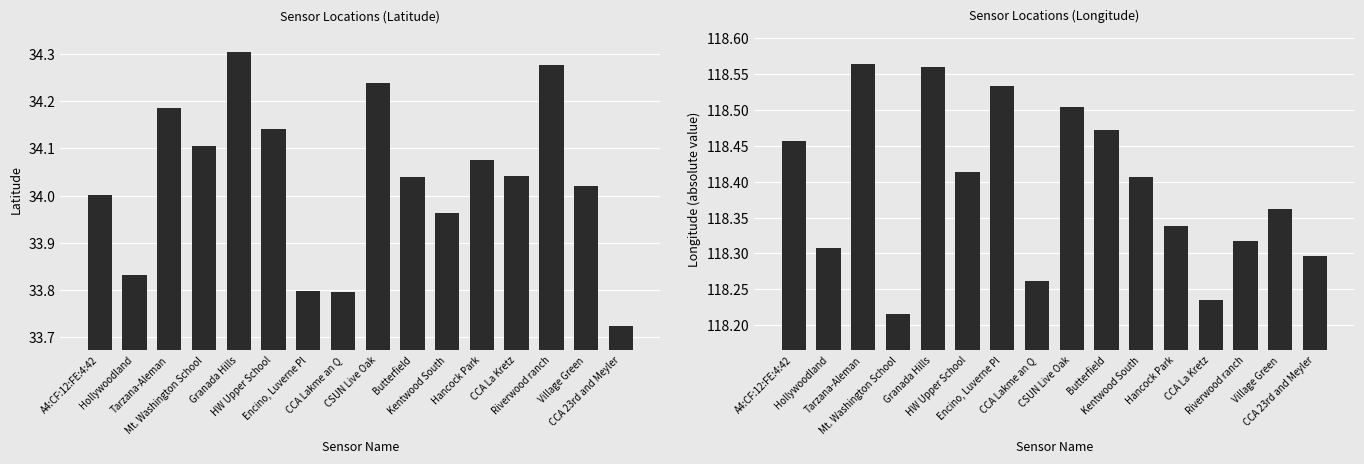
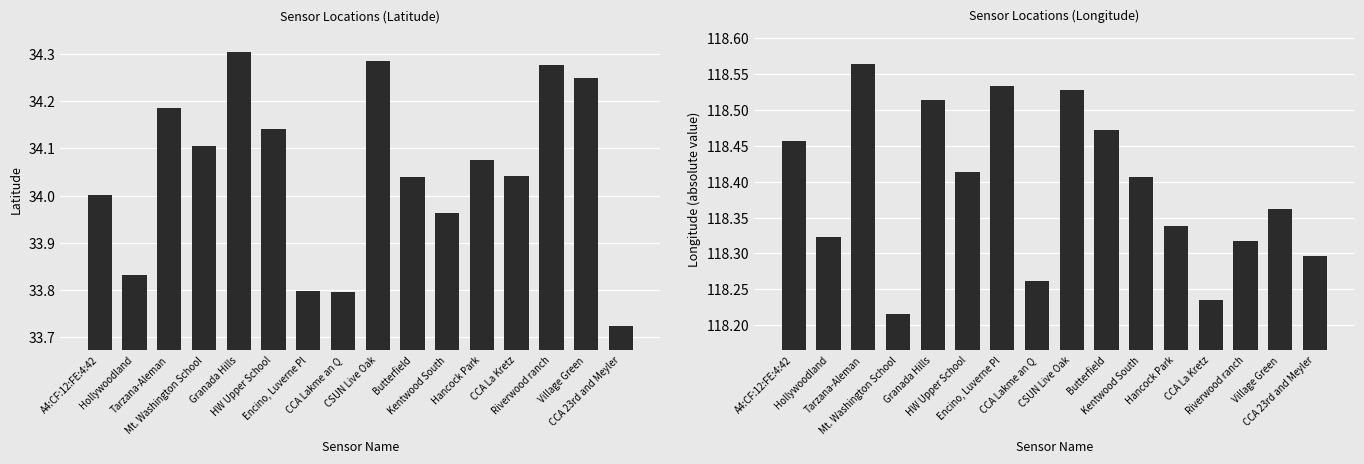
  {
    "Sensor Locations (Latitude)": {
      "A4:CF:12:FE:4:42": 34.00,
      "Hollywoodland": 33.83,
      "Tarzana-Aleman": 34.18,
      "Mt. Washington School": 34.11,
      "Granada Hills": 34.30,
      "HW Upper School": 34.14,
      "Encino, Luverne Pl": 33.80,
      "CCA Lakme an Q": 33.80,
-     "CSUN Live Oak": 34.24,
+     "CSUN Live Oak": 34.29,
      "Butterfield": 34.04,
      "Kentwood South": 33.96,
      "Hancock Park": 34.08,
      "CCA La Kretz": 34.04,
      "Riverwood ranch": 34.28,
-     "Village Green": 34.02,
+     "Village Green": 34.25,
      "CCA 23rd and Meyler": 33.72
    },
    "Sensor Locations (Longitude)": {
      "A4:CF:12:FE:4:42": 118.46,
-     "Hollywoodland": 118.31,
+     "Hollywoodland": 118.32,
      "Tarzana-Aleman": 118.56,
      "Mt. Washington School": 118.22,
-     "Granada Hills": 118.56,
+     "Granada Hills": 118.51,
      "HW Upper School": 118.41,
      "Encino, Luverne Pl": 118.53,
      "CCA Lakme an Q": 118.26,
-     "CSUN Live Oak": 118.50,
+     "CSUN Live Oak": 118.53,
      "Butterfield": 118.47,
      "Kentwood South": 118.41,
      "Hancock Park": 118.34,
      "CCA La Kretz": 118.24,
      "Riverwood ranch": 118.32,
      "Village Green": 118.36,
      "CCA 23rd and Meyler": 118.30
    }
  }
